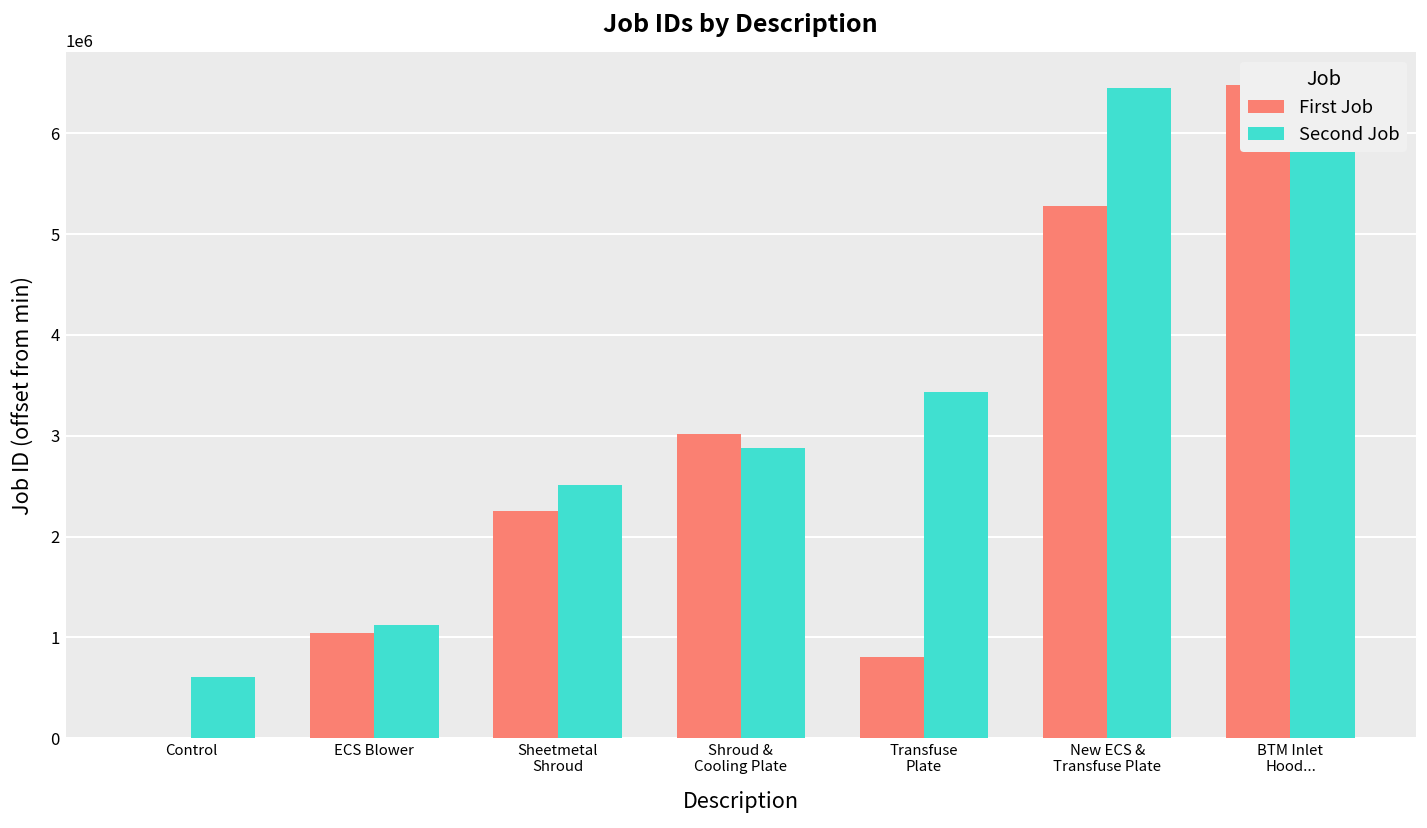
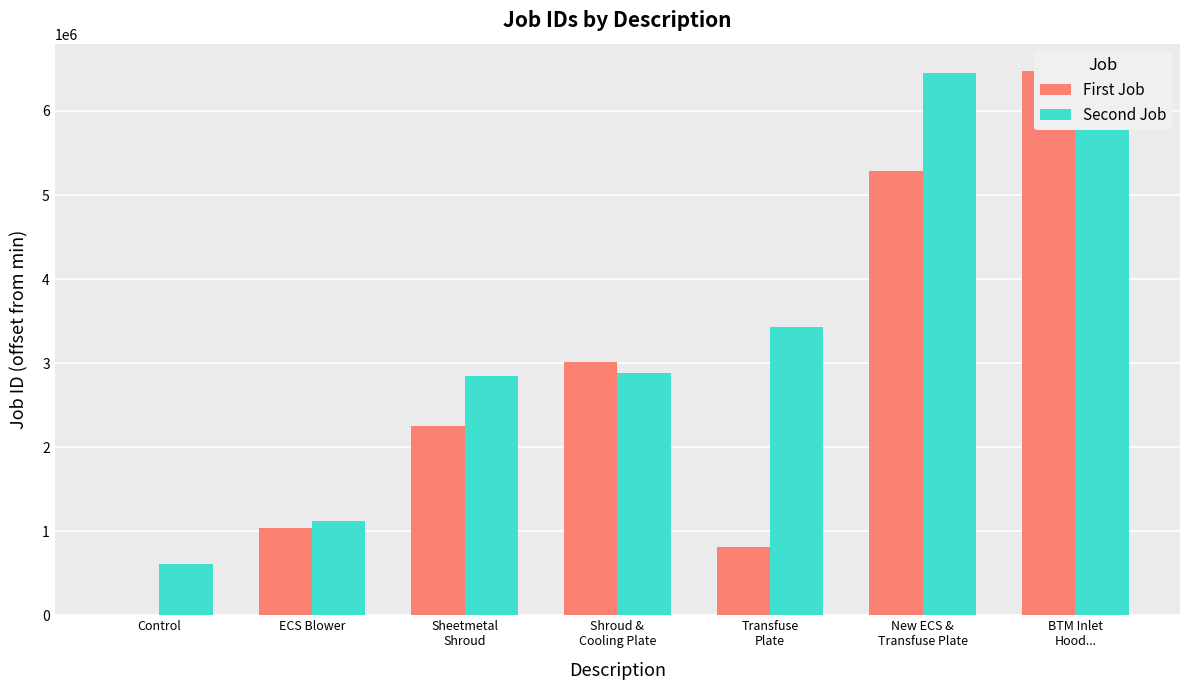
  {
    "First Job": {
      "Control": 0,
      "ECS Blower": 1000000,
      "Sheetmetal Shroud": 2300000,
      "Shroud & Cooling Plate": 3000000,
      "Transfuse Plate": 800000,
      "New ECS & Transfuse Plate": 5300000
    },
    "Second Job": {
      "Control": 600000,
      "ECS Blower": 1100000,
-     "Sheetmetal Shroud": 2500000,
+     "Sheetmetal Shroud": 2800000,
      "Shroud & Cooling Plate": 2900000,
      "Transfuse Plate": 3400000,
      "New ECS & Transfuse Plate": 6400000
    }
  }
